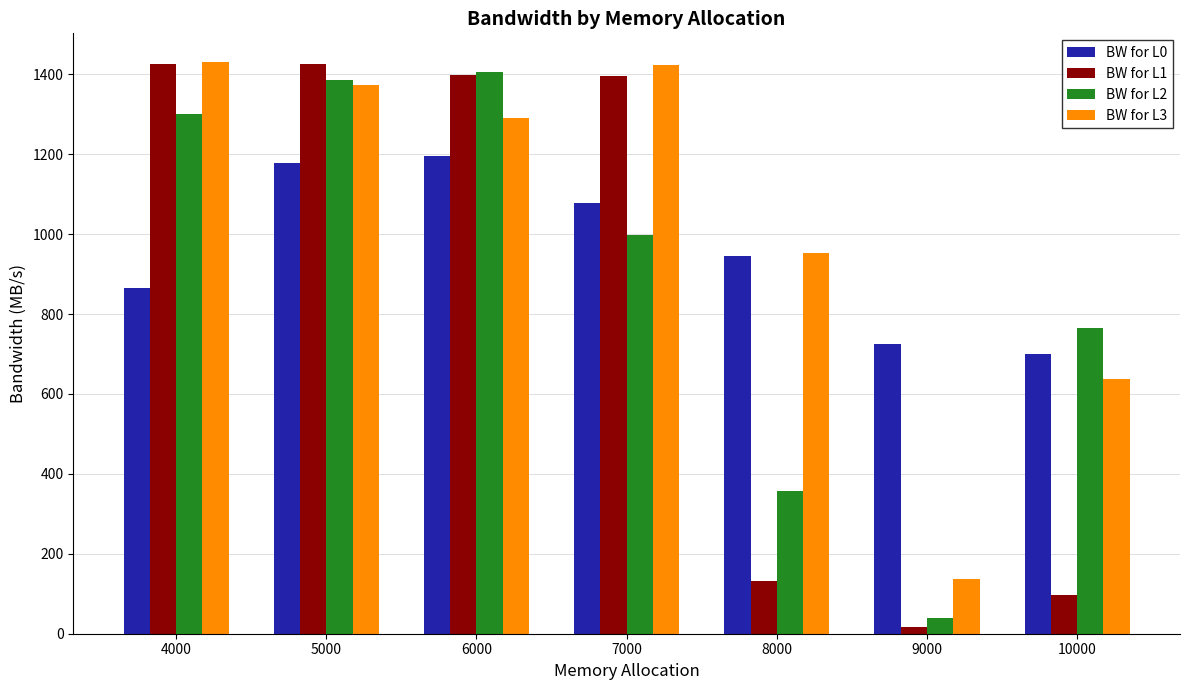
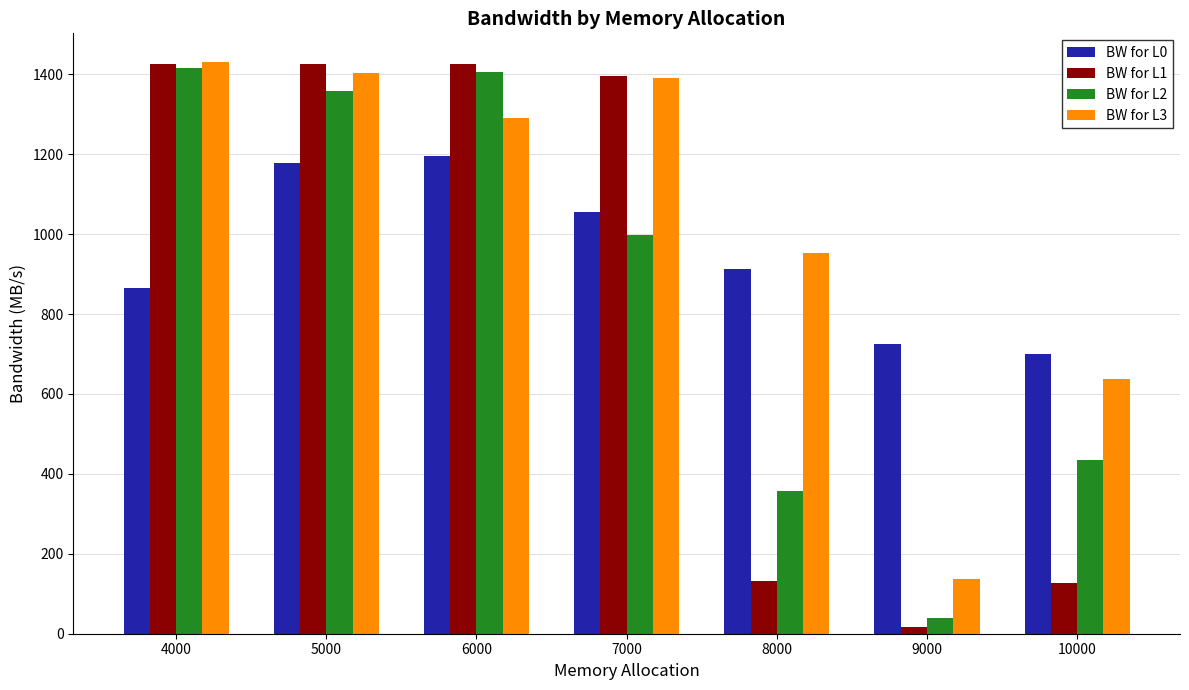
  {
    "BW for L0": {
      "4000": 860,
      "5000": 1180,
      "6000": 1200,
-     "7000": 1080,
-     "8000": 950,
+     "7000": 1060,
+     "8000": 910,
      "9000": 730,
      "10000": 700
    },
    "BW for L1": {
      "4000": 1430,
      "5000": 1430,
-     "6000": 1400,
+     "6000": 1430,
      "7000": 1400,
      "8000": 130,
      "9000": 20,
-     "10000": 100
+     "10000": 130
    },
    "BW for L2": {
-     "4000": 1300,
-     "5000": 1390,
+     "4000": 1420,
+     "5000": 1360,
      "6000": 1410,
      "7000": 1000,
      "8000": 360,
      "9000": 40,
-     "10000": 770
+     "10000": 430
    },
    "BW for L3": {
      "4000": 1430,
-     "5000": 1370,
+     "5000": 1400,
      "6000": 1290,
-     "7000": 1420,
+     "7000": 1390,
      "8000": 950,
      "9000": 140,
      "10000": 640
    }
  }
